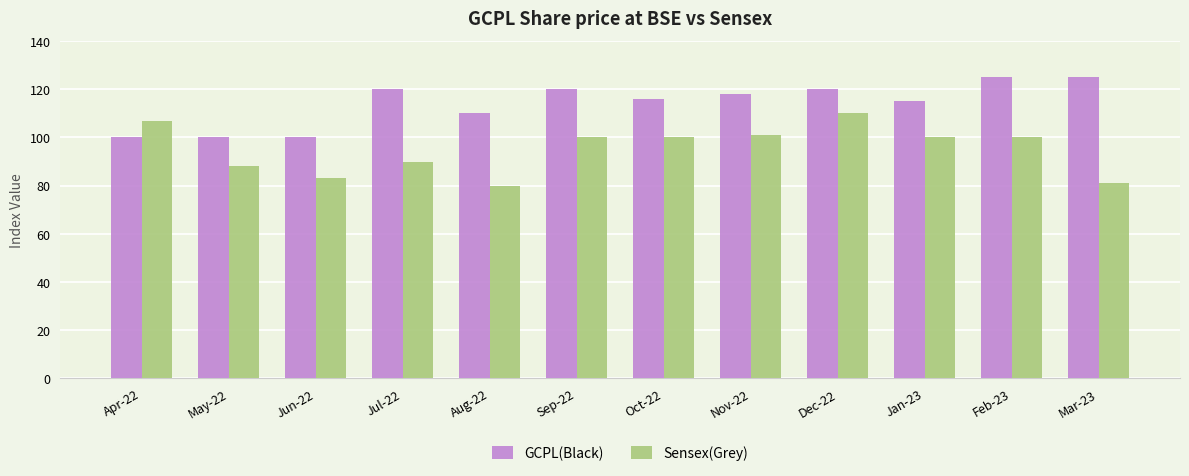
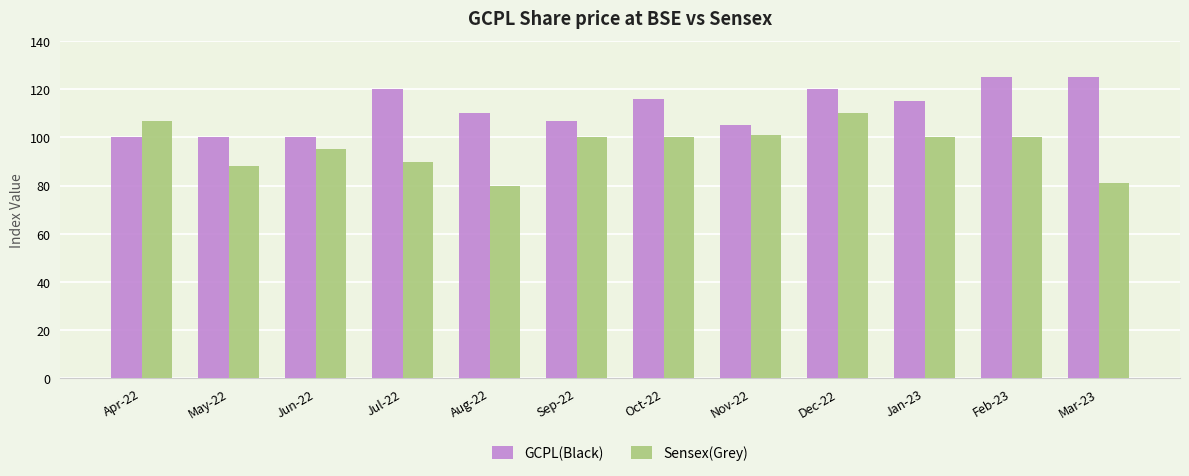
  {
    "GCPL(Black)": {
      "Apr-22": 100,
      "May-22": 100,
      "Jun-22": 100,
      "Jul-22": 120,
      "Aug-22": 110,
-     "Sep-22": 120,
+     "Sep-22": 107,
      "Oct-22": 116,
-     "Nov-22": 118,
+     "Nov-22": 105,
      "Dec-22": 120,
      "Jan-23": 115,
      "Feb-23": 125,
      "Mar-23": 125
    },
    "Sensex(Grey)": {
      "Apr-22": 107,
      "May-22": 88,
-     "Jun-22": 83,
+     "Jun-22": 95,
      "Jul-22": 90,
      "Aug-22": 80,
      "Sep-22": 100,
      "Oct-22": 100,
      "Nov-22": 101,
      "Dec-22": 110,
      "Jan-23": 100,
      "Feb-23": 100,
      "Mar-23": 81
    }
  }
